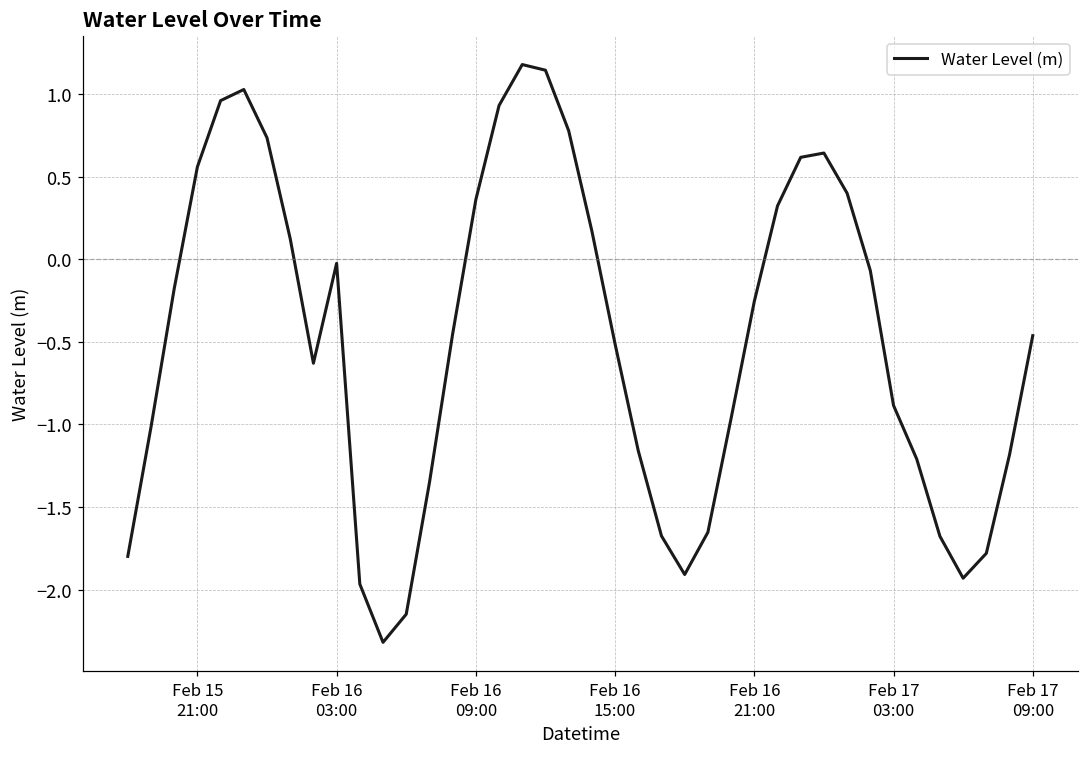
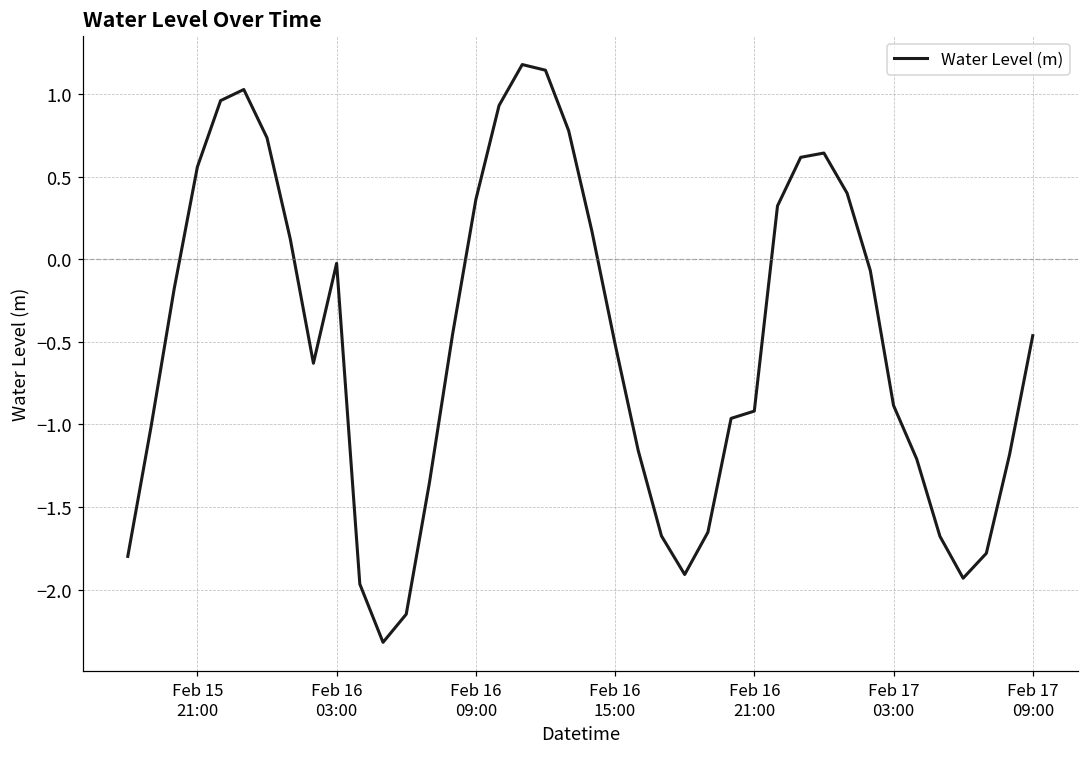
  {
    "Feb 15 21:00": 0.56,
    "Feb 16 03:00": -0.02,
    "Feb 16 09:00": 0.36,
    "Feb 16 15:00": -0.51,
-   "Feb 16 21:00": -0.26,
+   "Feb 16 21:00": -0.92,
    "Feb 17 03:00": -0.88,
    "Feb 17 09:00": -0.46
  }
